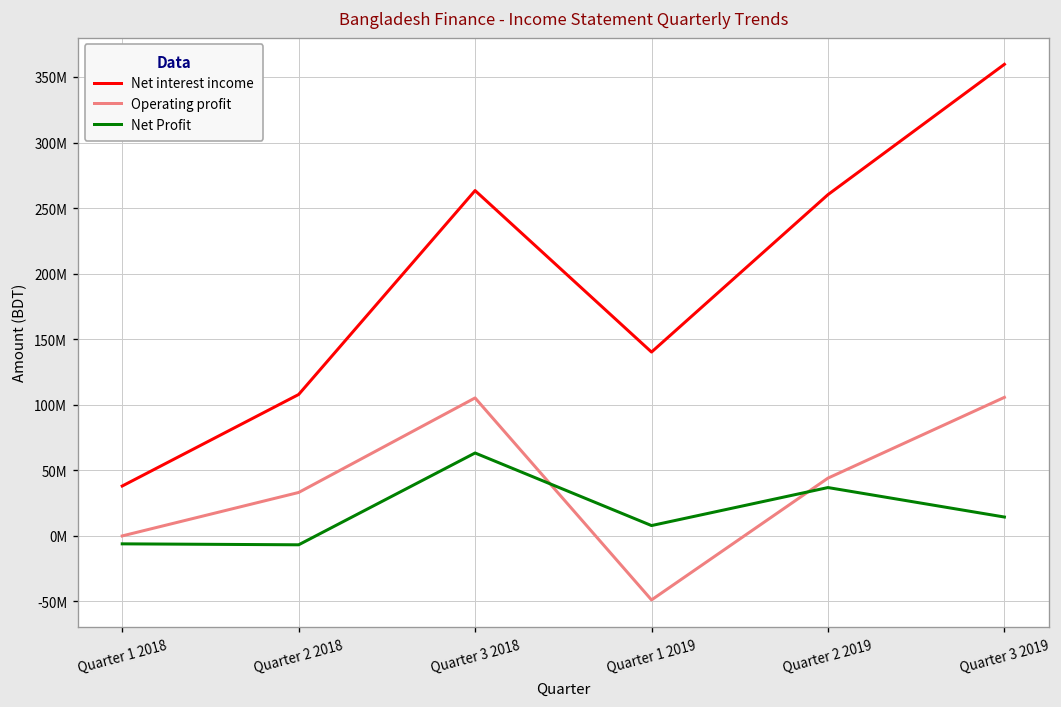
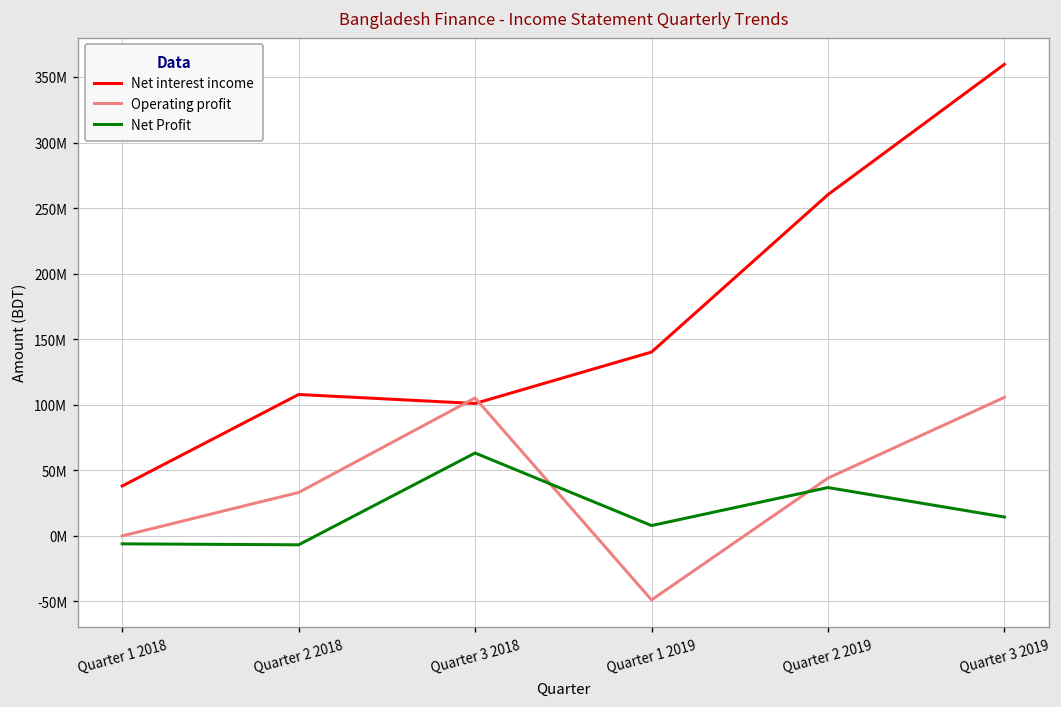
  {
    "Net interest income": {
      "Quarter 1 2018": 38000000,
      "Quarter 2 2018": 108000000,
-     "Quarter 3 2018": 263000000,
+     "Quarter 3 2018": 101000000,
      "Quarter 1 2019": 140000000,
      "Quarter 2 2019": 260000000,
      "Quarter 3 2019": 360000000
    },
    "Operating profit": {
      "Quarter 1 2018": 0,
      "Quarter 2 2018": 33000000,
      "Quarter 3 2018": 105000000,
      "Quarter 1 2019": -49000000,
      "Quarter 2 2019": 44000000,
      "Quarter 3 2019": 106000000
    },
    "Net Profit": {
      "Quarter 1 2018": -6000000,
      "Quarter 2 2018": -7000000,
      "Quarter 3 2018": 63000000,
      "Quarter 1 2019": 8000000,
      "Quarter 2 2019": 37000000,
      "Quarter 3 2019": 14000000
    }
  }
